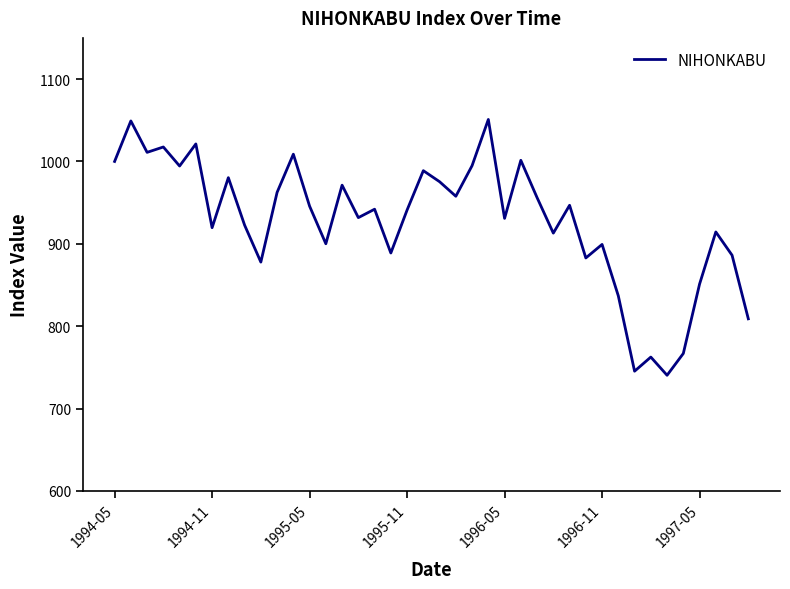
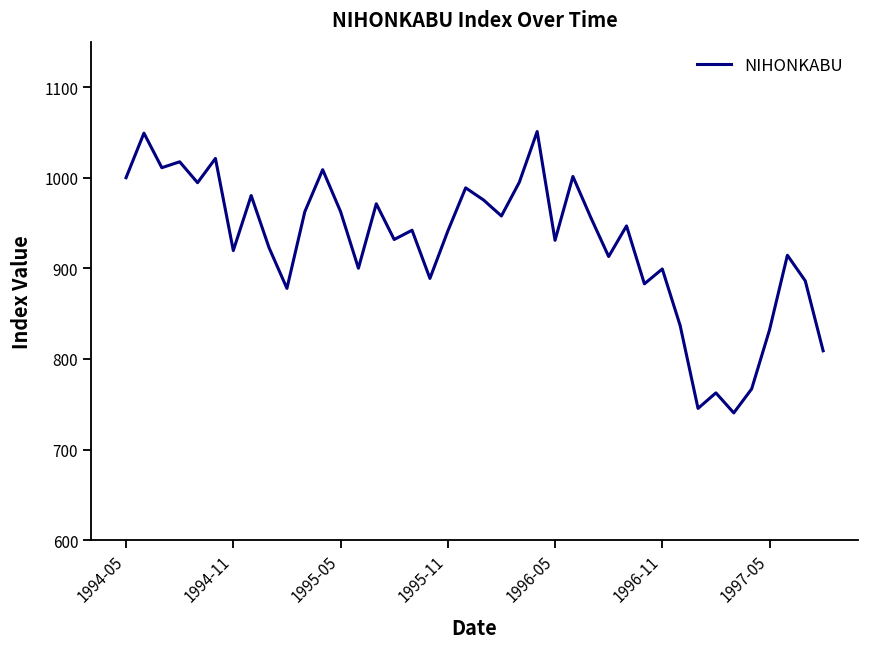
  {
    "1994-05": 1000,
    "1994-11": 920,
-   "1995-05": 950,
+   "1995-05": 960,
    "1995-11": 940,
    "1996-05": 930,
    "1996-11": 900,
-   "1997-05": 850
+   "1997-05": 830
  }
